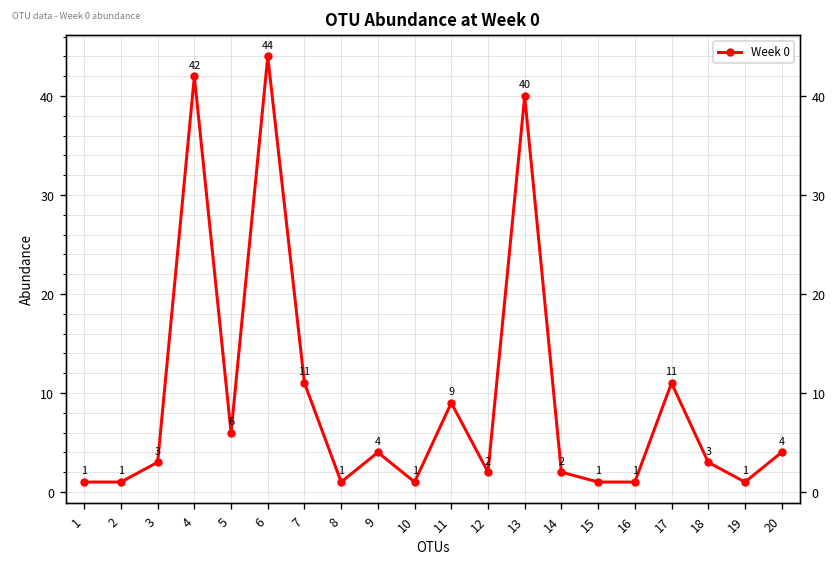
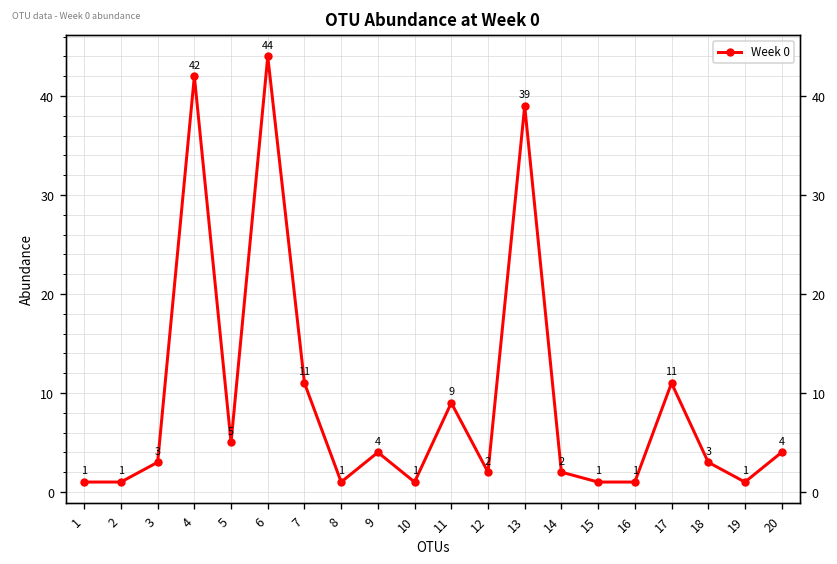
  {
    "1": 1,
    "2": 1,
    "3": 3,
    "4": 42,
-   "5": 6,
+   "5": 5,
    "6": 44,
    "7": 11,
    "8": 1,
    "9": 4,
    "10": 1,
    "11": 9,
    "12": 2,
-   "13": 40,
+   "13": 39,
    "14": 2,
    "15": 1,
    "16": 1,
    "17": 11,
    "18": 3,
    "19": 1,
    "20": 4
  }
